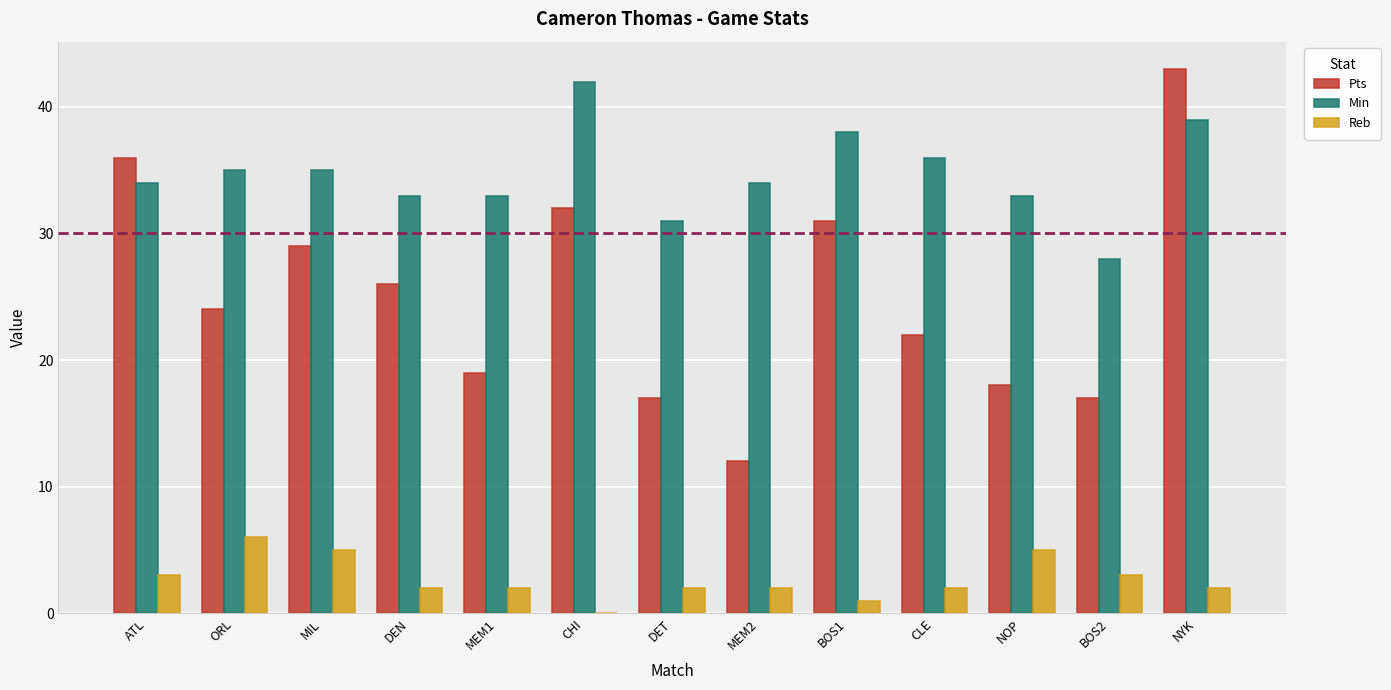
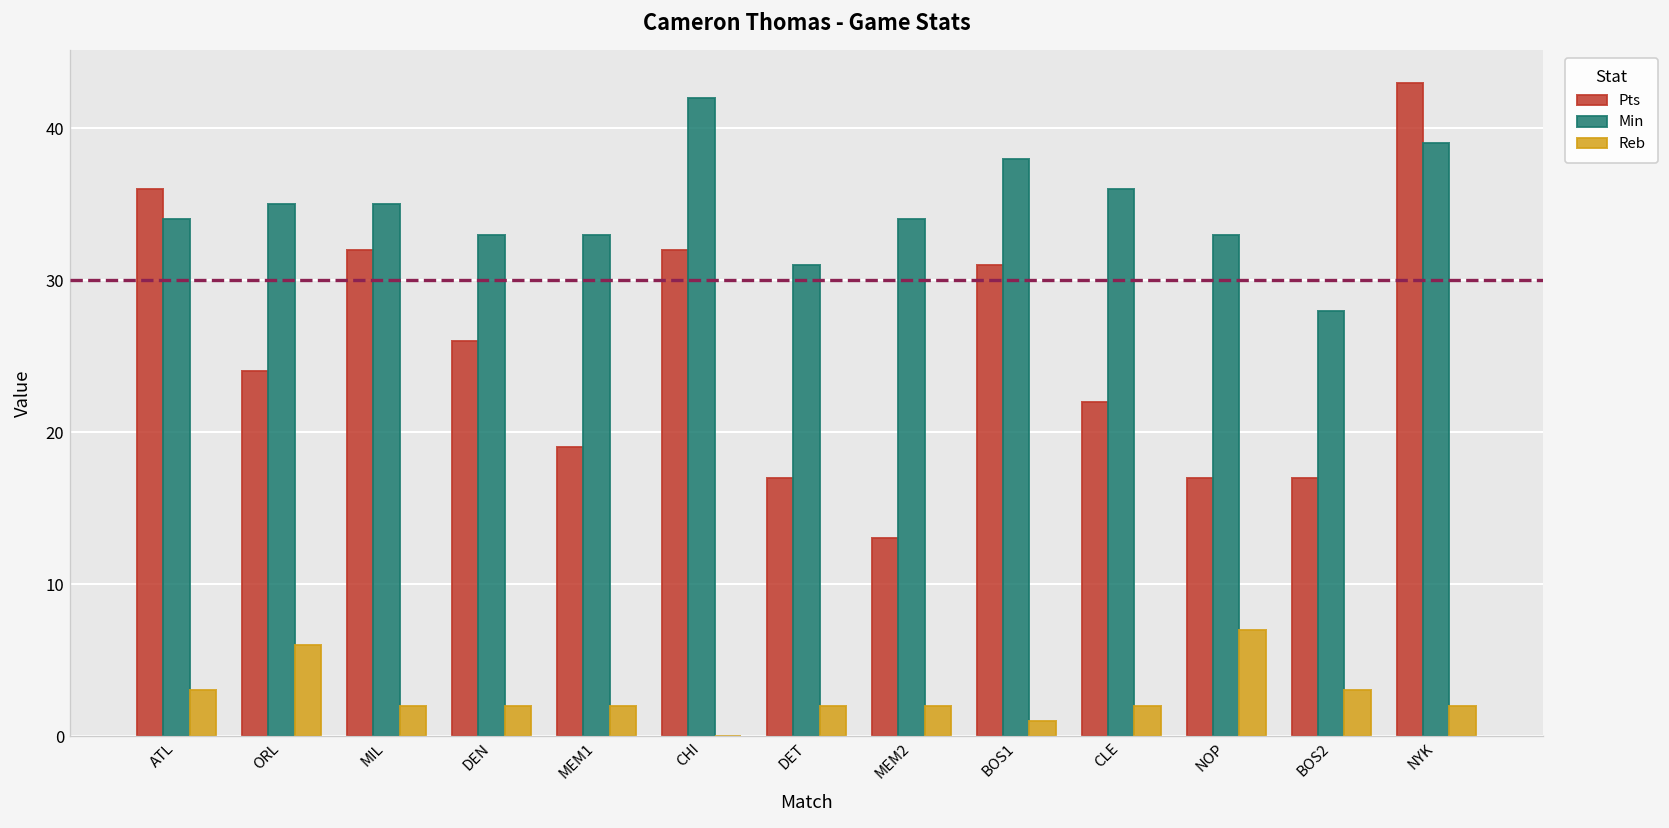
  {
    "Pts": {
      "ATL": 36,
      "ORL": 24,
-     "MIL": 29,
+     "MIL": 32,
      "DEN": 26,
      "MEM1": 19,
      "CHI": 32,
      "DET": 17,
-     "MEM2": 12,
+     "MEM2": 13,
      "BOS1": 31,
      "CLE": 22,
-     "NOP": 18,
+     "NOP": 17,
      "BOS2": 17,
      "NYK": 43
    },
    "Min": {
      "ATL": 34,
      "ORL": 35,
      "MIL": 35,
      "DEN": 33,
      "MEM1": 33,
      "CHI": 42,
      "DET": 31,
      "MEM2": 34,
      "BOS1": 38,
      "CLE": 36,
      "NOP": 33,
      "BOS2": 28,
      "NYK": 39
    },
    "Reb": {
      "ATL": 3,
      "ORL": 6,
-     "MIL": 5,
+     "MIL": 2,
      "DEN": 2,
      "MEM1": 2,
      "CHI": 0,
      "DET": 2,
      "MEM2": 2,
      "BOS1": 1,
      "CLE": 2,
-     "NOP": 5,
+     "NOP": 7,
      "BOS2": 3,
      "NYK": 2
    }
  }
